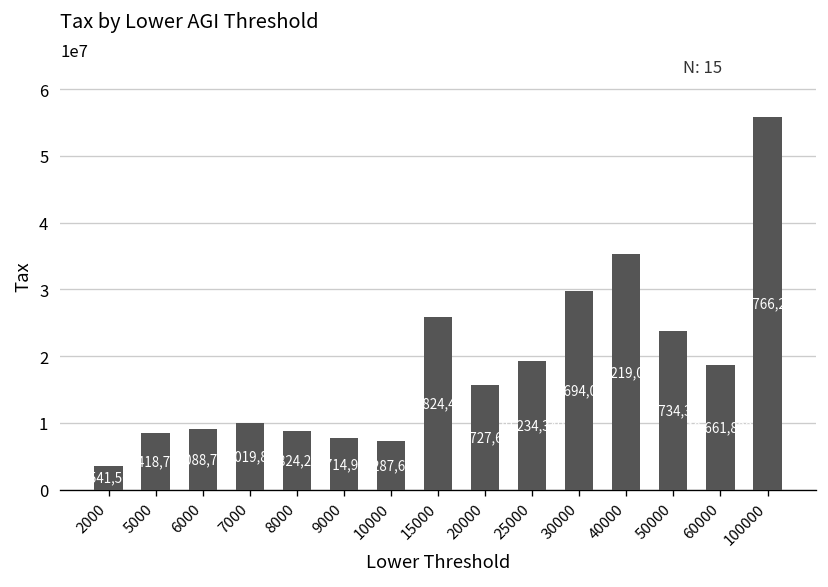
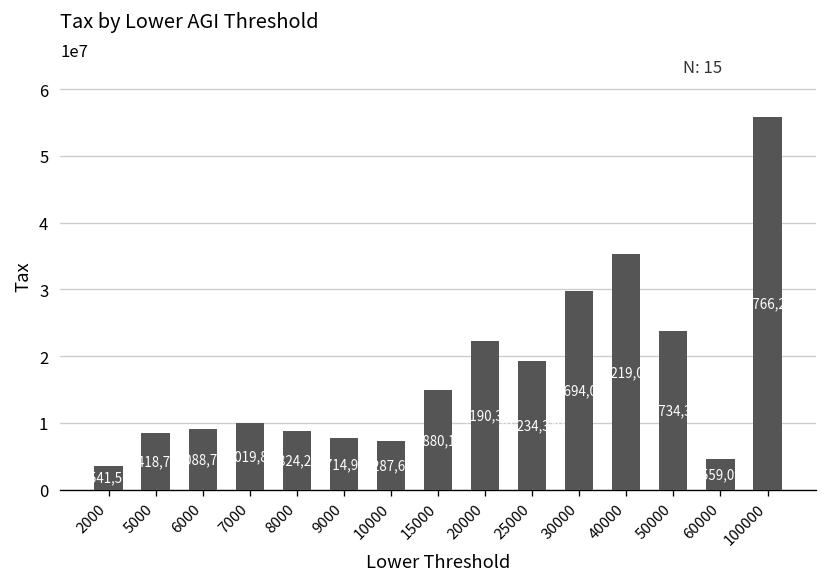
  {
    "2000": 4000000,
    "5000": 8000000,
    "6000": 9000000,
    "7000": 10000000,
    "8000": 9000000,
    "9000": 8000000,
    "10000": 7000000,
-   "15000": 26000000,
-   "20000": 16000000,
+   "15000": 15000000,
+   "20000": 22000000,
    "25000": 19000000,
    "30000": 30000000,
    "40000": 35000000,
    "50000": 24000000,
-   "60000": 19000000,
+   "60000": 5000000,
    "100000": 56000000
  }
